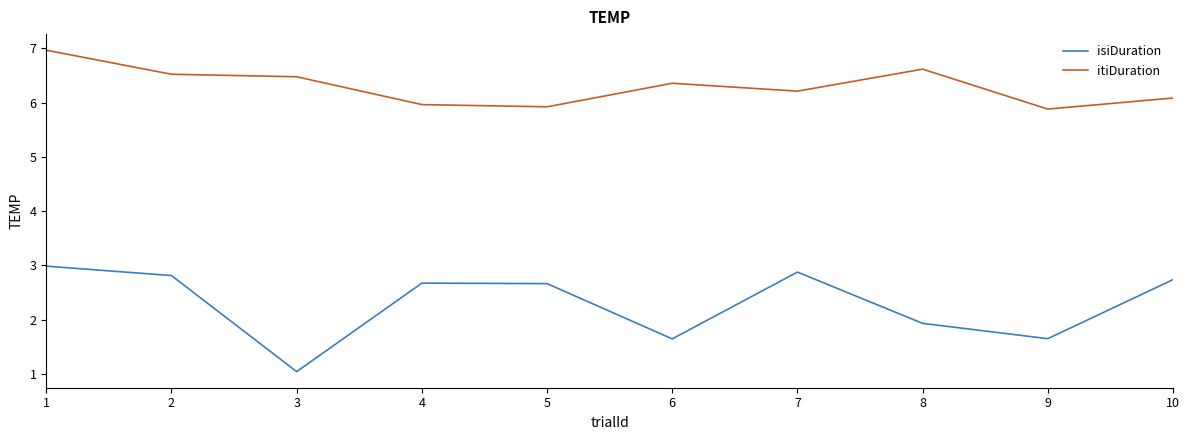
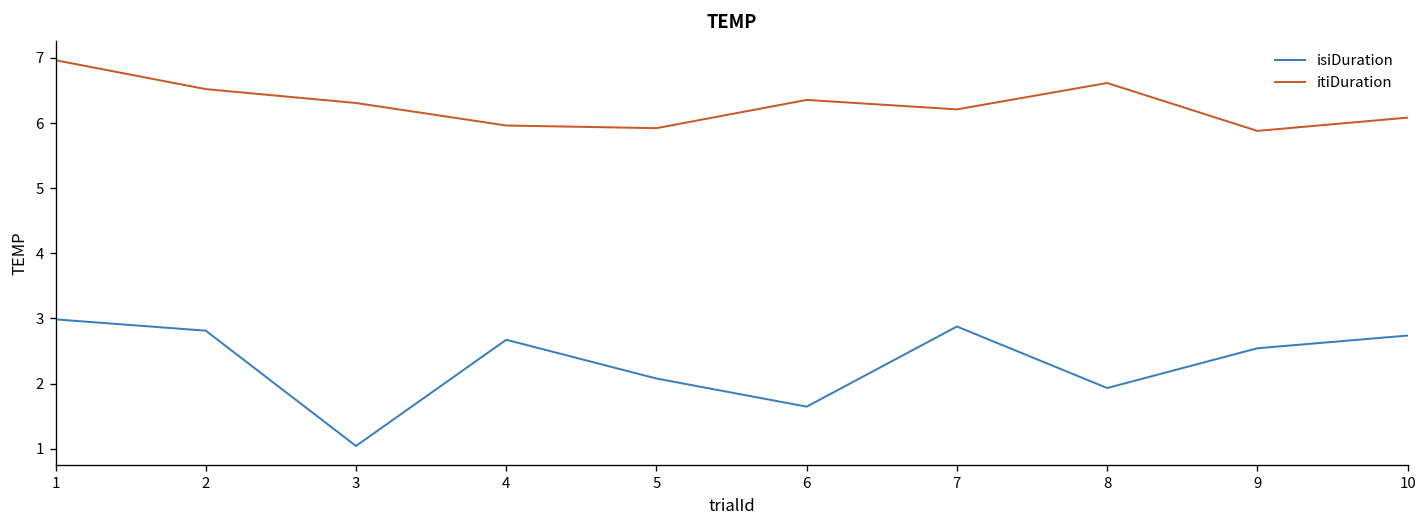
  {
    "isiDuration": {
      "1": 3.0,
      "2": 2.8,
      "3": 1.0,
      "4": 2.7,
-     "5": 2.7,
+     "5": 2.1,
      "6": 1.6,
      "7": 2.9,
      "8": 1.9,
-     "9": 1.6,
+     "9": 2.5,
      "10": 2.7
    },
    "itiDuration": {
      "1": 7.0,
      "2": 6.5,
-     "3": 6.5,
+     "3": 6.3,
      "4": 6.0,
      "5": 5.9,
      "6": 6.4,
      "7": 6.2,
      "8": 6.6,
      "9": 5.9,
      "10": 6.1
    }
  }
